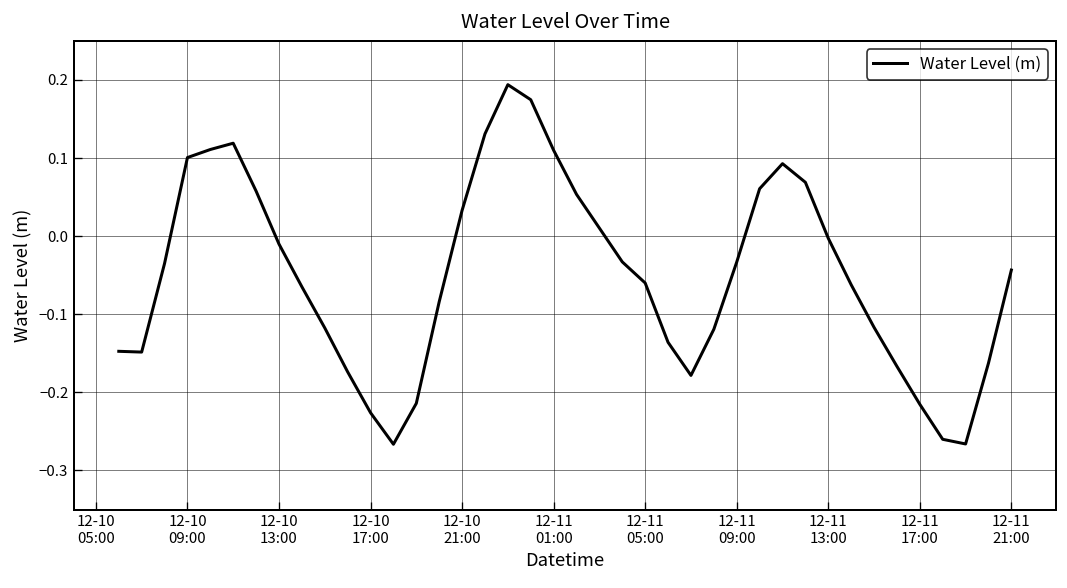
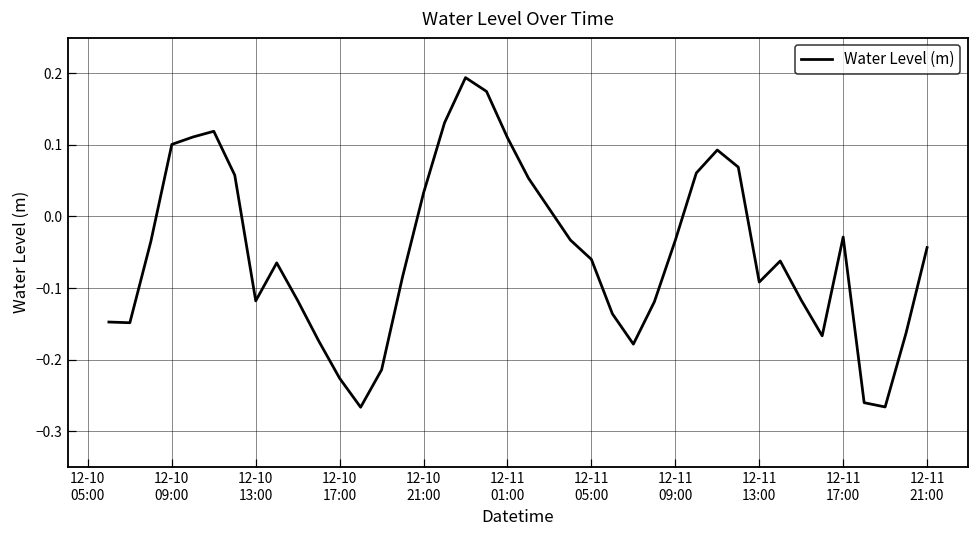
  {
    "12-10 09:00": 0.10,
-   "12-10 13:00": -0.01,
+   "12-10 13:00": -0.12,
    "12-10 17:00": -0.23,
    "12-10 21:00": 0.03,
    "12-11 01:00": 0.11,
    "12-11 05:00": -0.06,
    "12-11 09:00": -0.03,
-   "12-11 13:00": 0.00,
-   "12-11 17:00": -0.22,
+   "12-11 13:00": -0.09,
+   "12-11 17:00": -0.03,
    "12-11 21:00": -0.04
  }
